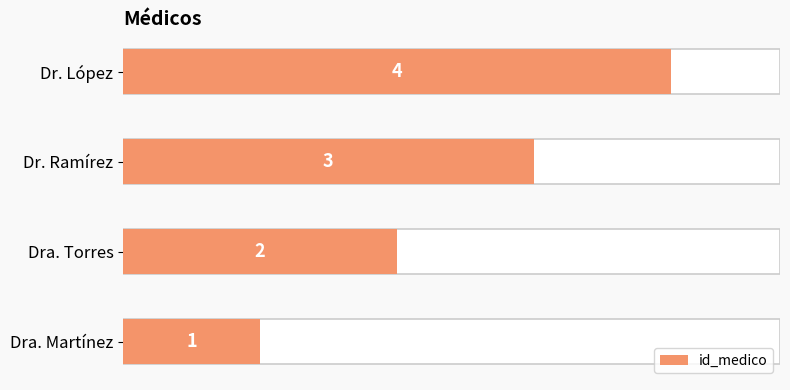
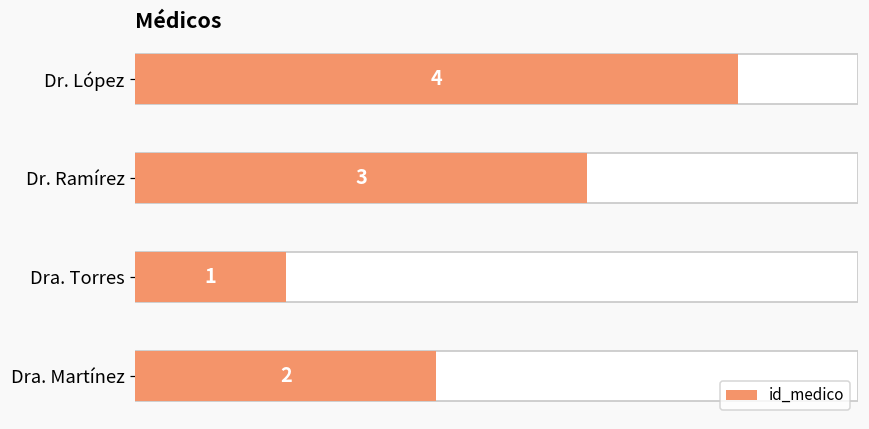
  {
    "id_medico": {
-     "Dra. Torres": 2,
-     "Dra. Martínez": 1
+     "Dra. Torres": 1,
+     "Dra. Martínez": 2
    }
  }
